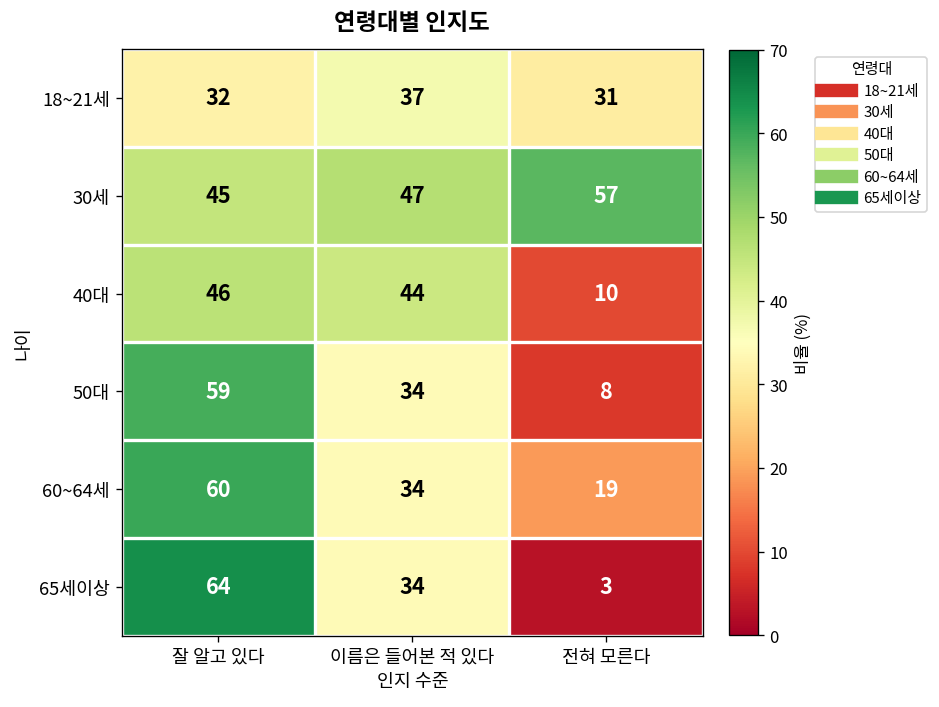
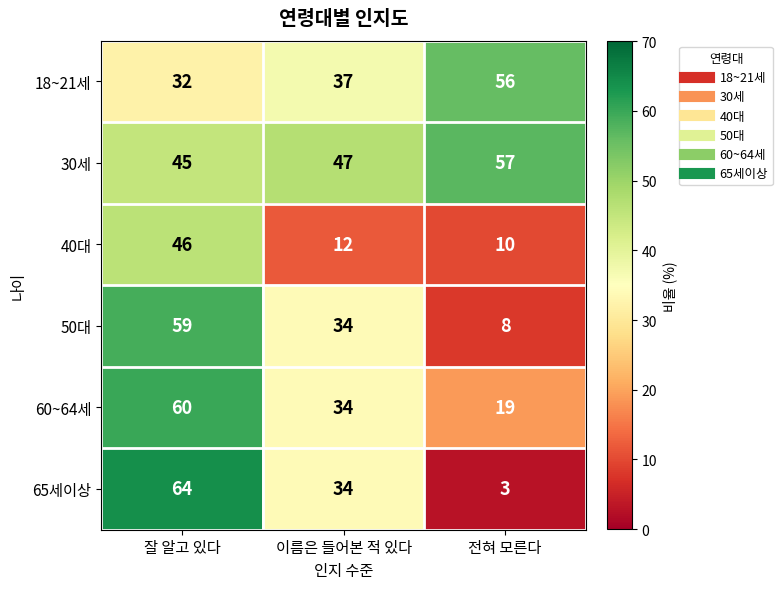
  {
    "18~21세": {
      "잘 알고 있다": 32,
      "이름은 들어본 적 있다": 37,
-     "전혀 모른다": 31
+     "전혀 모른다": 56
    },
    "30세": {
      "잘 알고 있다": 45,
      "이름은 들어본 적 있다": 47,
      "전혀 모른다": 57
    },
    "40대": {
      "잘 알고 있다": 46,
-     "이름은 들어본 적 있다": 44,
+     "이름은 들어본 적 있다": 12,
      "전혀 모른다": 10
    },
    "50대": {
      "잘 알고 있다": 59,
      "이름은 들어본 적 있다": 34,
      "전혀 모른다": 8
    },
    "60~64세": {
      "잘 알고 있다": 60,
      "이름은 들어본 적 있다": 34,
      "전혀 모른다": 19
    },
    "65세이상": {
      "잘 알고 있다": 64,
      "이름은 들어본 적 있다": 34,
      "전혀 모른다": 3
    }
  }
